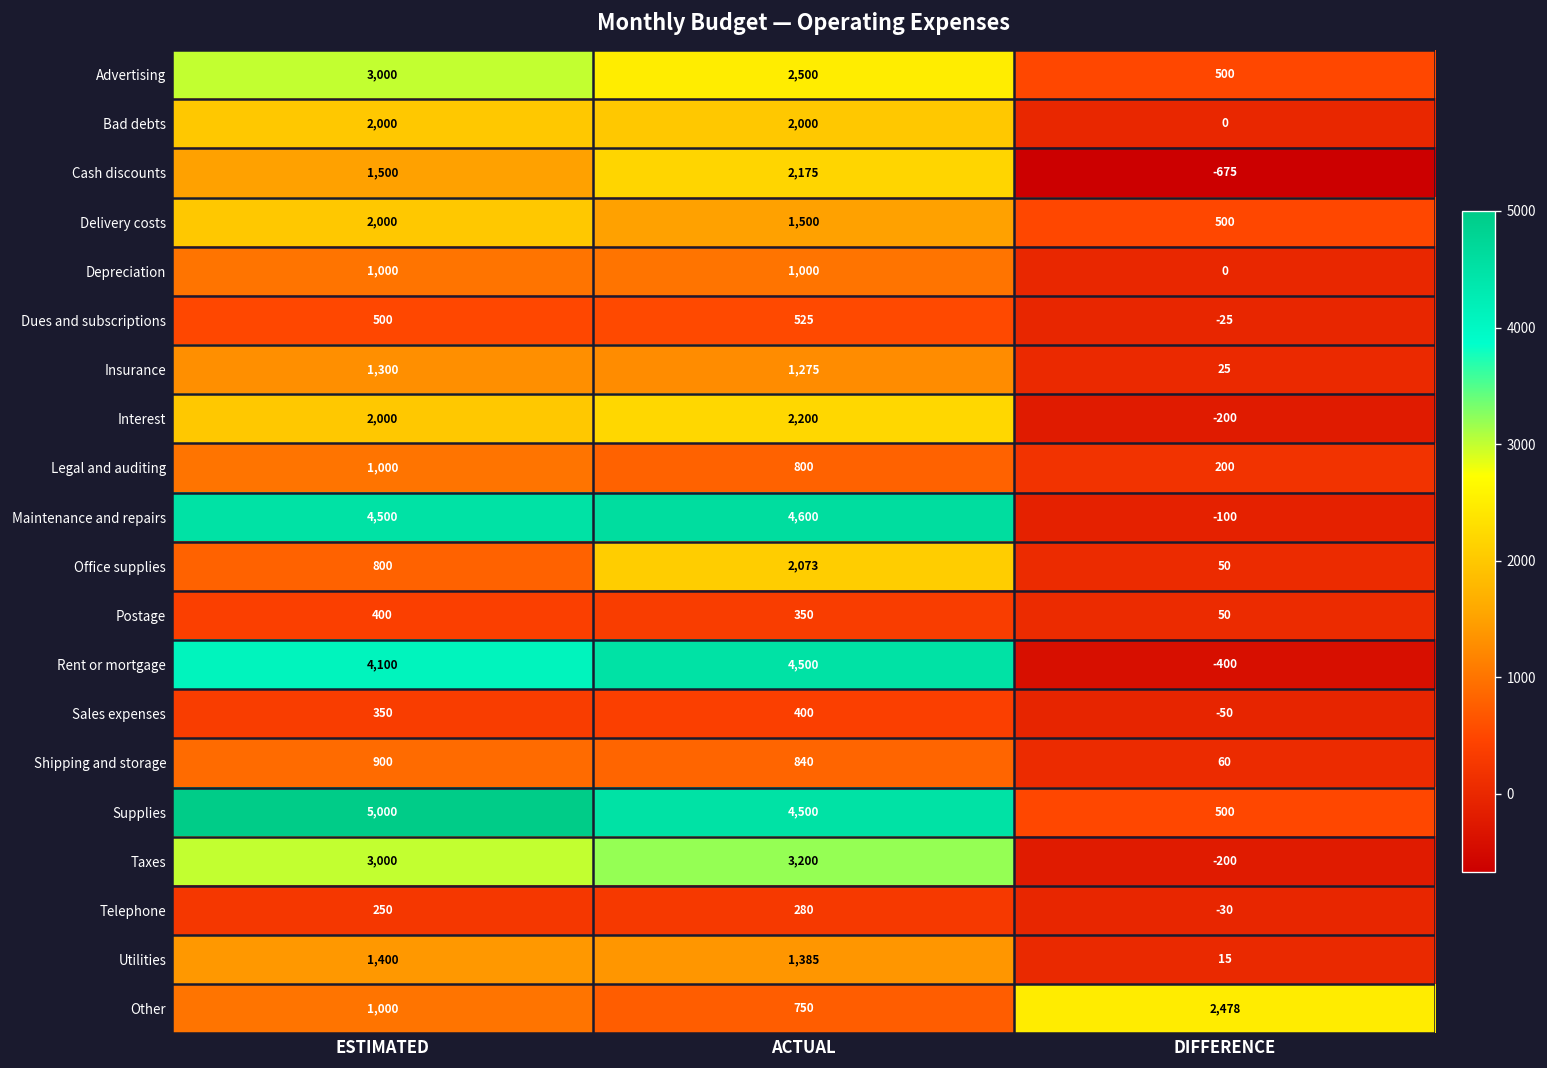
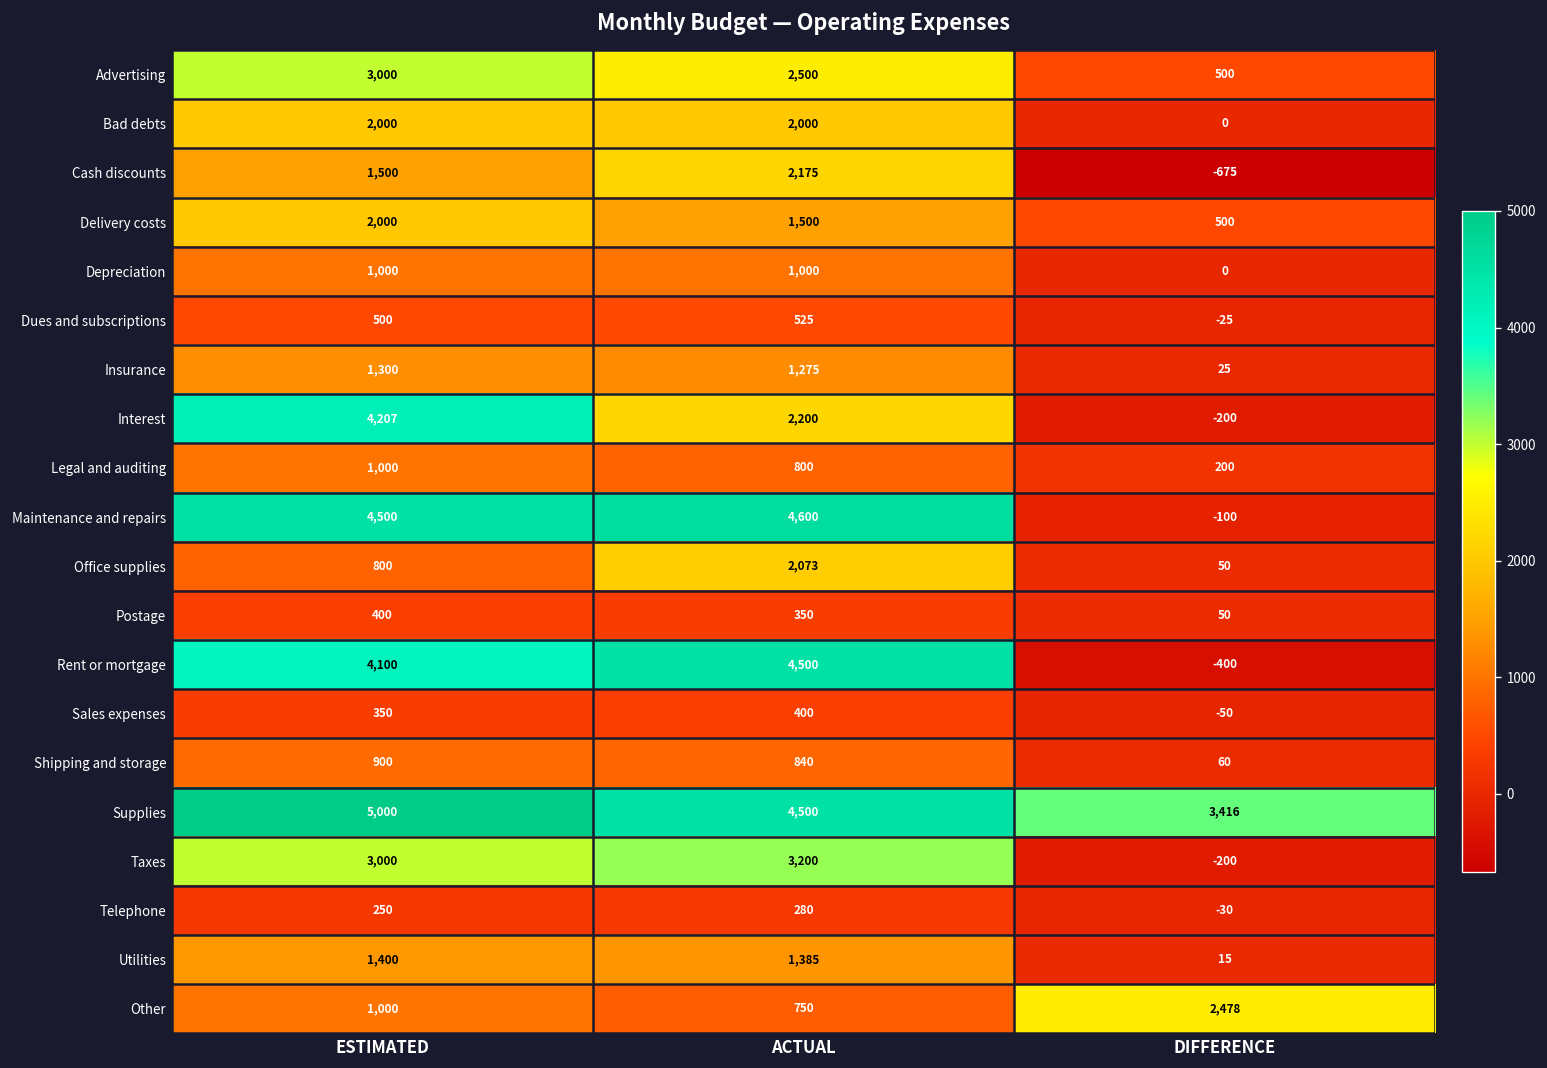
  {
    "Advertising": {
      "ESTIMATED": "3,000",
      "ACTUAL": "2,500",
      "DIFFERENCE": "500"
    },
    "Bad debts": {
      "ESTIMATED": "2,000",
      "ACTUAL": "2,000",
      "DIFFERENCE": "0"
    },
    "Cash discounts": {
      "ESTIMATED": "1,500",
      "ACTUAL": "2,175",
      "DIFFERENCE": "-675"
    },
    "Delivery costs": {
      "ESTIMATED": "2,000",
      "ACTUAL": "1,500",
      "DIFFERENCE": "500"
    },
    "Depreciation": {
      "ESTIMATED": "1,000",
      "ACTUAL": "1,000",
      "DIFFERENCE": "0"
    },
    "Dues and subscriptions": {
      "ESTIMATED": "500",
      "ACTUAL": "525",
      "DIFFERENCE": "-25"
    },
    "Insurance": {
      "ESTIMATED": "1,300",
      "ACTUAL": "1,275",
      "DIFFERENCE": "25"
    },
    "Interest": {
-     "ESTIMATED": "2,000",
+     "ESTIMATED": "4,207",
      "ACTUAL": "2,200",
      "DIFFERENCE": "-200"
    },
    "Legal and auditing": {
      "ESTIMATED": "1,000",
      "ACTUAL": "800",
      "DIFFERENCE": "200"
    },
    "Maintenance and repairs": {
      "ESTIMATED": "4,500",
      "ACTUAL": "4,600",
      "DIFFERENCE": "-100"
    },
    "Office supplies": {
      "ESTIMATED": "800",
      "ACTUAL": "2,073",
      "DIFFERENCE": "50"
    },
    "Postage": {
      "ESTIMATED": "400",
      "ACTUAL": "350",
      "DIFFERENCE": "50"
    },
    "Rent or mortgage": {
      "ESTIMATED": "4,100",
      "ACTUAL": "4,500",
      "DIFFERENCE": "-400"
    },
    "Sales expenses": {
      "ESTIMATED": "350",
      "ACTUAL": "400",
      "DIFFERENCE": "-50"
    },
    "Shipping and storage": {
      "ESTIMATED": "900",
      "ACTUAL": "840",
      "DIFFERENCE": "60"
    },
    "Supplies": {
      "ESTIMATED": "5,000",
      "ACTUAL": "4,500",
-     "DIFFERENCE": "500"
+     "DIFFERENCE": "3,416"
    },
    "Taxes": {
      "ESTIMATED": "3,000",
      "ACTUAL": "3,200",
      "DIFFERENCE": "-200"
    },
    "Telephone": {
      "ESTIMATED": "250",
      "ACTUAL": "280",
      "DIFFERENCE": "-30"
    },
    "Utilities": {
      "ESTIMATED": "1,400",
      "ACTUAL": "1,385",
      "DIFFERENCE": "15"
    },
    "Other": {
      "ESTIMATED": "1,000",
      "ACTUAL": "750",
      "DIFFERENCE": "2,478"
    }
  }
